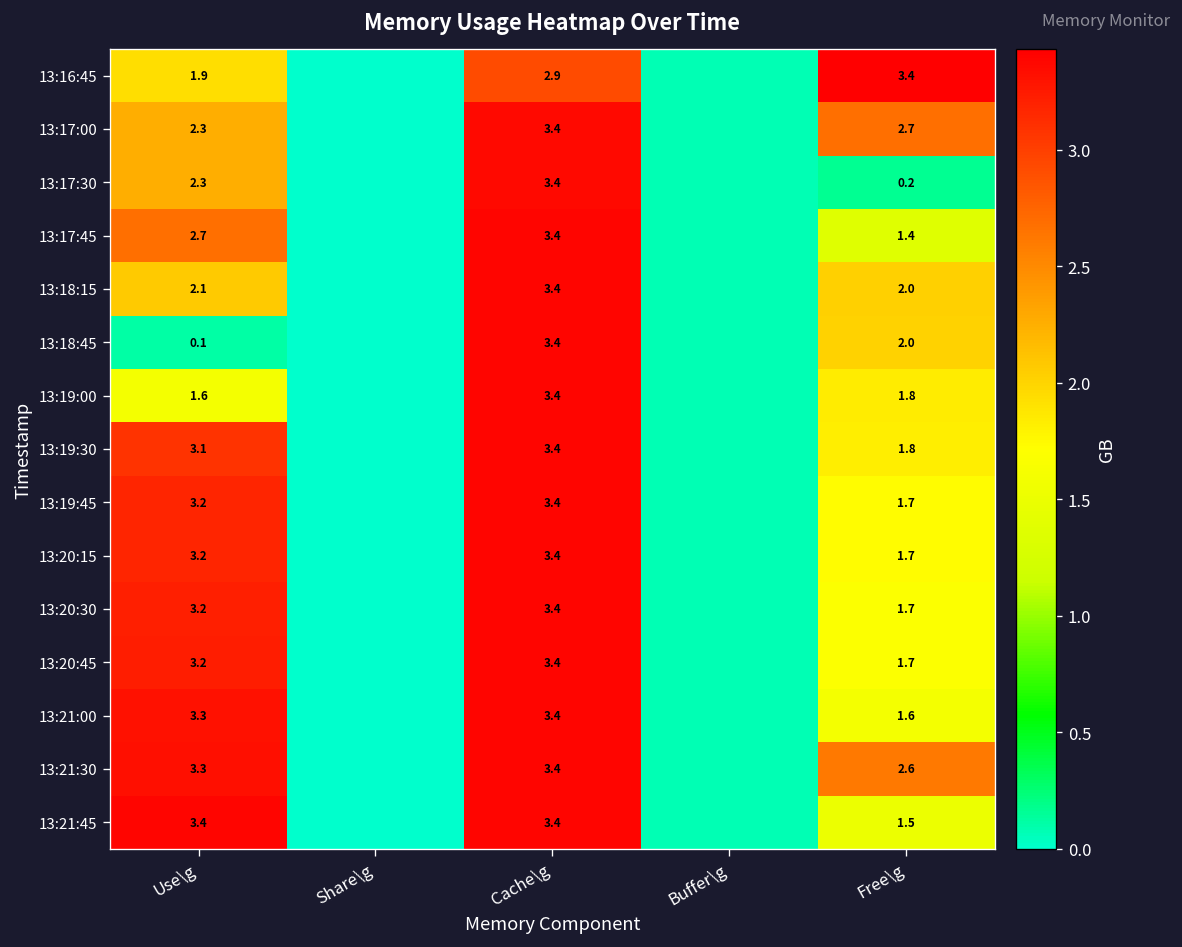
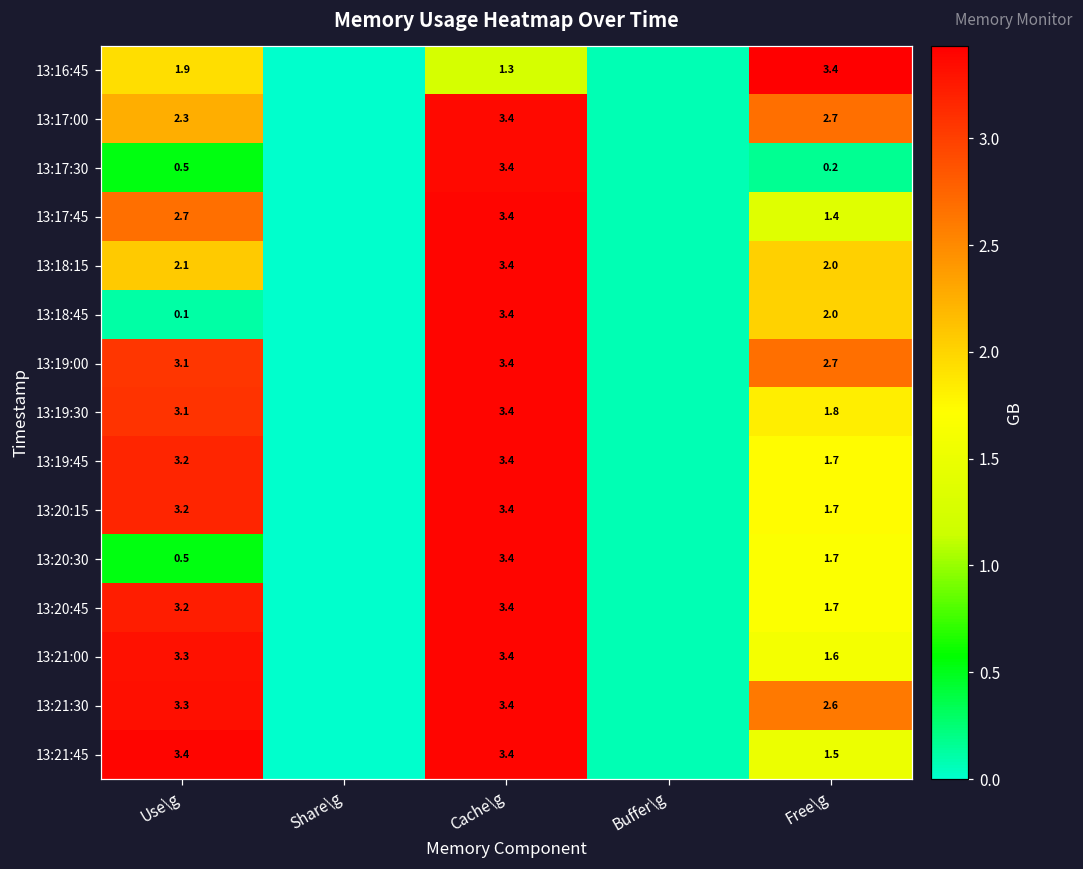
  {
    "13:16:45": {
      "Use\\g": 1.9,
-     "Cache\\g": 2.9,
+     "Cache\\g": 1.3,
      "Free\\g": 3.4
    },
    "13:17:00": {
      "Use\\g": 2.3,
      "Cache\\g": 3.4,
      "Free\\g": 2.7
    },
    "13:17:30": {
-     "Use\\g": 2.3,
+     "Use\\g": 0.5,
      "Cache\\g": 3.4,
      "Free\\g": 0.2
    },
    "13:17:45": {
      "Use\\g": 2.7,
      "Cache\\g": 3.4,
      "Free\\g": 1.4
    },
    "13:18:15": {
      "Use\\g": 2.1,
      "Cache\\g": 3.4,
      "Free\\g": 2.0
    },
    "13:18:45": {
      "Use\\g": 0.1,
      "Cache\\g": 3.4,
      "Free\\g": 2.0
    },
    "13:19:00": {
-     "Use\\g": 1.6,
+     "Use\\g": 3.1,
      "Cache\\g": 3.4,
-     "Free\\g": 1.8
+     "Free\\g": 2.7
    },
    "13:19:30": {
      "Use\\g": 3.1,
      "Cache\\g": 3.4,
      "Free\\g": 1.8
    },
    "13:19:45": {
      "Use\\g": 3.2,
      "Cache\\g": 3.4,
      "Free\\g": 1.7
    },
    "13:20:15": {
      "Use\\g": 3.2,
      "Cache\\g": 3.4,
      "Free\\g": 1.7
    },
    "13:20:30": {
-     "Use\\g": 3.2,
+     "Use\\g": 0.5,
      "Cache\\g": 3.4,
      "Free\\g": 1.7
    },
    "13:20:45": {
      "Use\\g": 3.2,
      "Cache\\g": 3.4,
      "Free\\g": 1.7
    },
    "13:21:00": {
      "Use\\g": 3.3,
      "Cache\\g": 3.4,
      "Free\\g": 1.6
    },
    "13:21:30": {
      "Use\\g": 3.3,
      "Cache\\g": 3.4,
      "Free\\g": 2.6
    },
    "13:21:45": {
      "Use\\g": 3.4,
      "Cache\\g": 3.4,
      "Free\\g": 1.5
    }
  }
